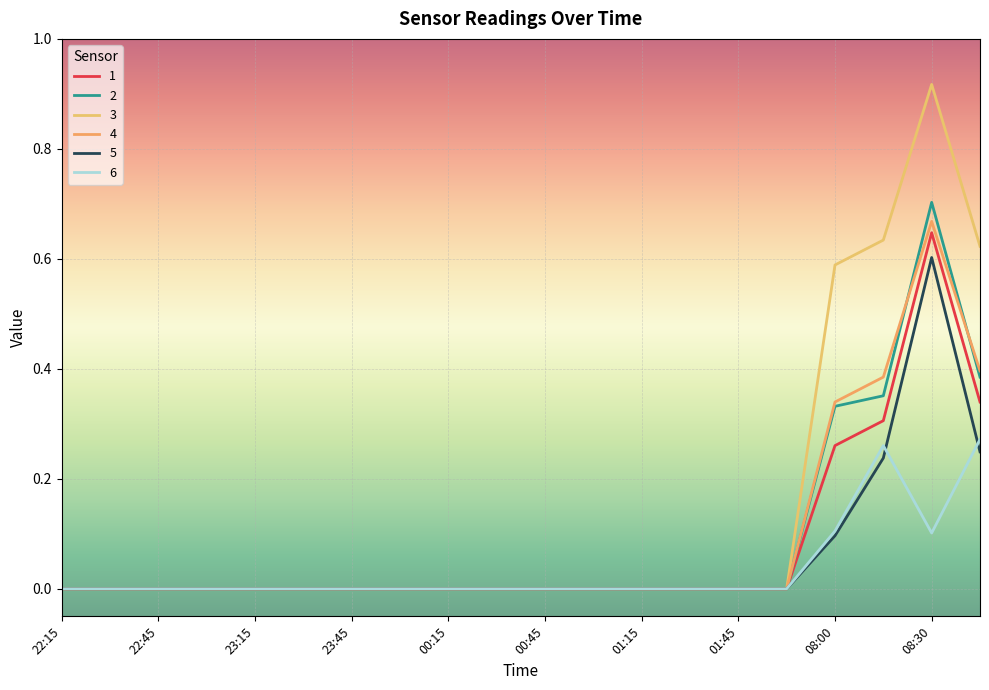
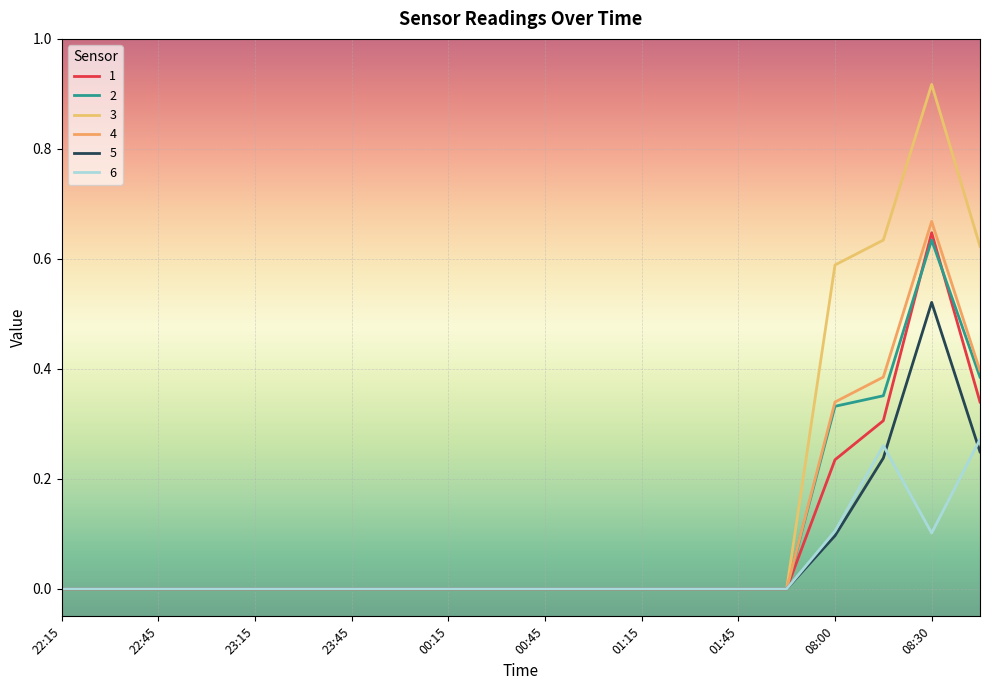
  {
    "1": {
-     "08:00": 0.26,
+     "08:00": 0.23,
      "08:30": 0.65
    },
    "2": {
      "08:00": 0.33,
-     "08:30": 0.70
+     "08:30": 0.63
    },
    "5": {
      "08:00": 0.10,
-     "08:30": 0.60
+     "08:30": 0.52
    },
    "6": {
      "08:00": 0.11,
      "08:30": 0.10
    }
  }
